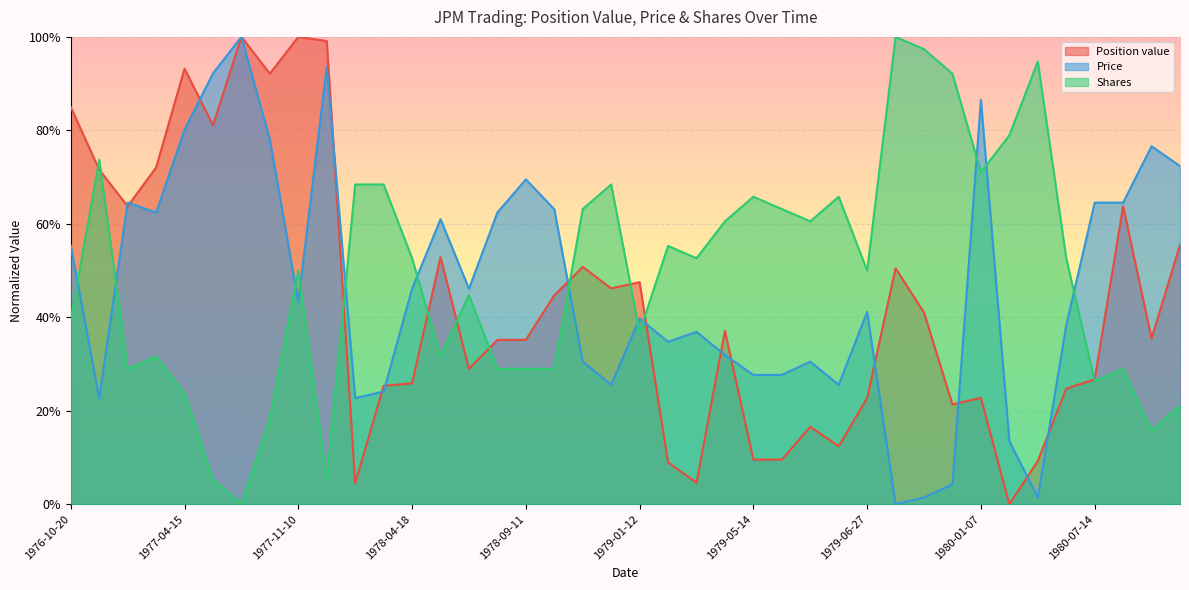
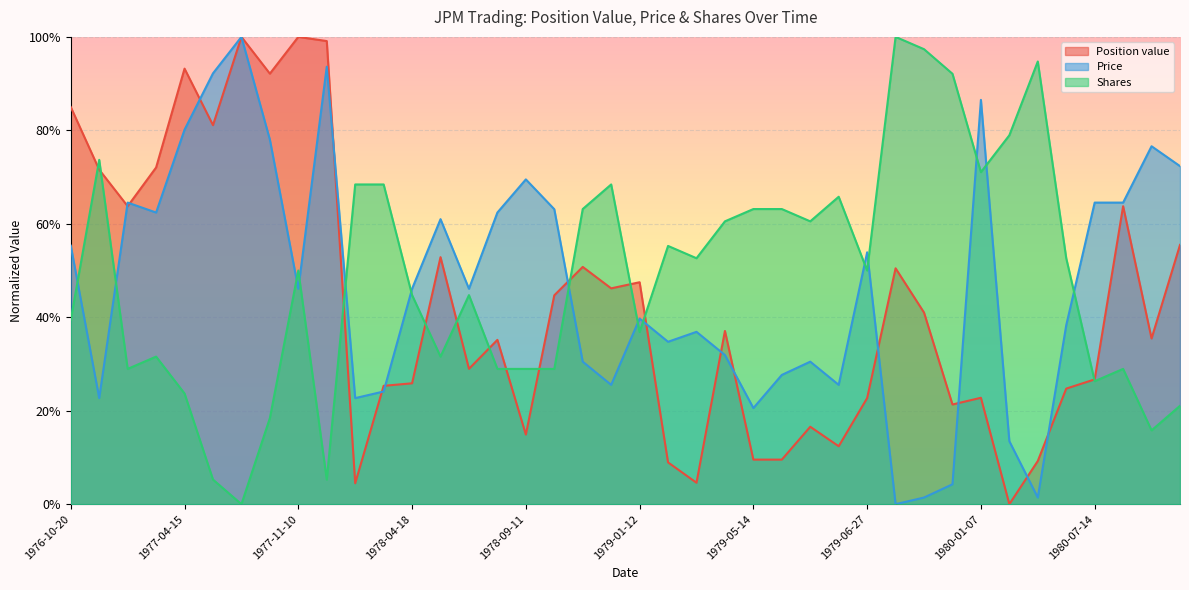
  {
    "Position value": {
      "1976-10-20": "85%",
      "1977-04-15": "93%",
      "1977-11-10": "100%",
      "1978-04-18": "26%",
-     "1978-09-11": "35%",
+     "1978-09-11": "15%",
      "1979-01-12": "47%",
      "1979-05-14": "10%",
      "1979-06-27": "23%",
      "1980-01-07": "23%"
    },
    "Price": {
      "1976-10-20": "55%",
      "1977-04-15": "80%",
-     "1977-11-10": "43%",
+     "1977-11-10": "46%",
      "1978-04-18": "46%",
      "1978-09-11": "70%",
      "1979-01-12": "40%",
-     "1979-05-14": "28%",
-     "1979-06-27": "41%",
+     "1979-05-14": "21%",
+     "1979-06-27": "54%",
      "1980-01-07": "87%",
      "1980-07-14": "65%"
    },
    "Shares": {
      "1976-10-20": "39%",
      "1977-04-15": "24%",
      "1977-11-10": "50%",
-     "1978-04-18": "53%",
+     "1978-04-18": "45%",
      "1978-09-11": "29%",
      "1979-01-12": "37%",
-     "1979-05-14": "66%",
+     "1979-05-14": "63%",
      "1979-06-27": "50%",
      "1980-01-07": "71%"
    }
  }
